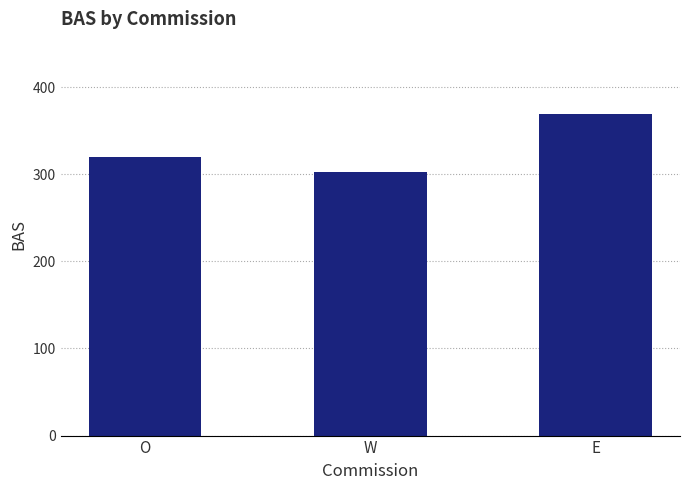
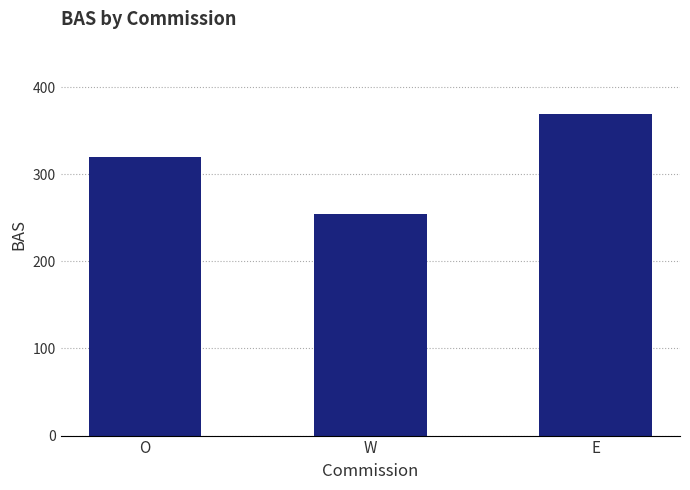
  {
    "O": 320,
-   "W": 300,
+   "W": 250,
    "E": 370
  }
